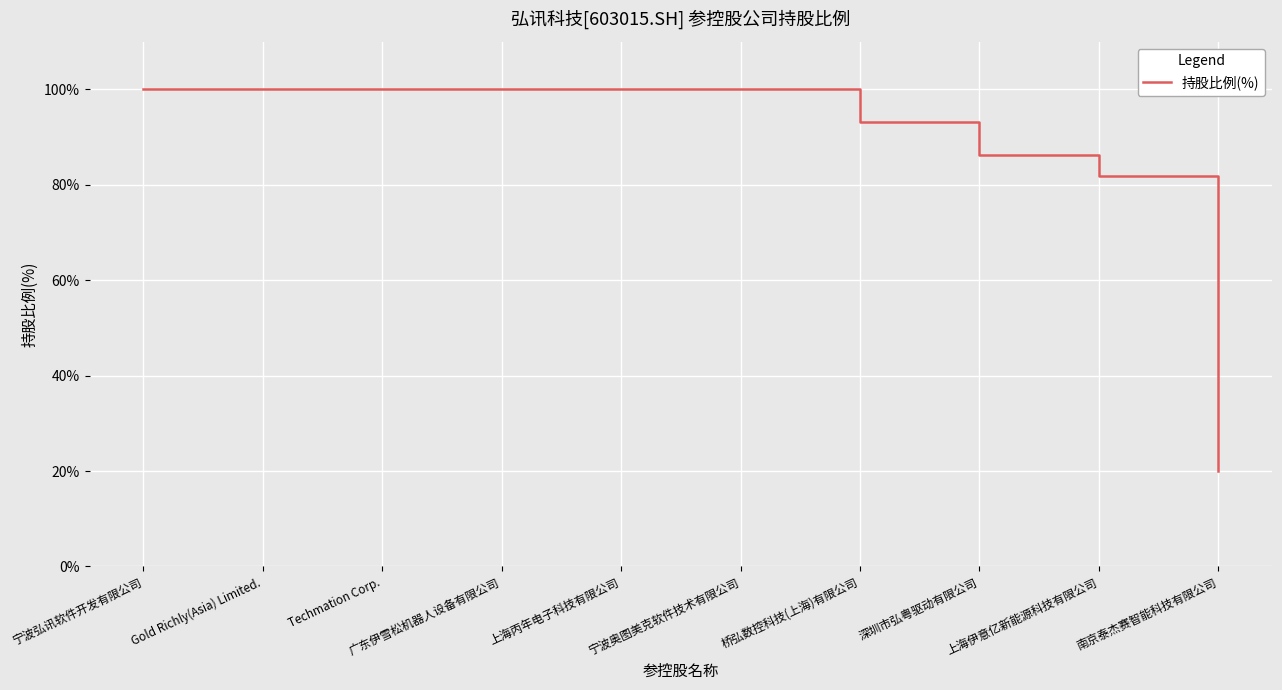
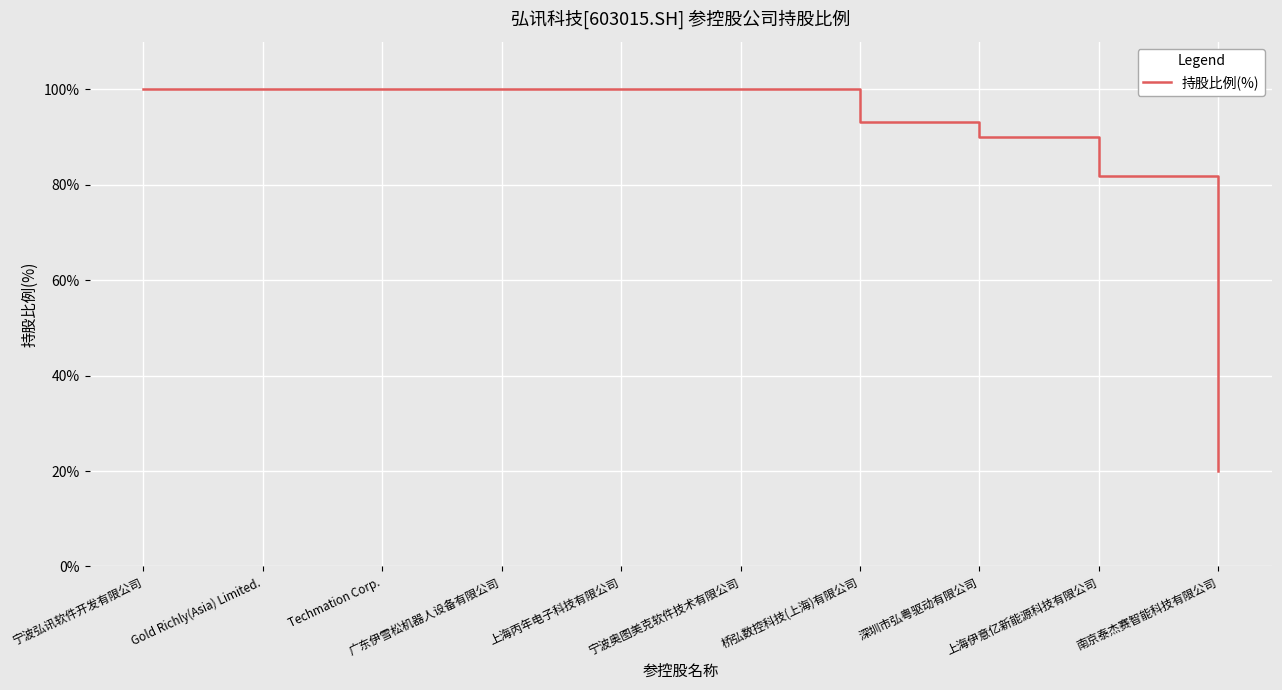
  {
    "宁波弘讯软件开发有限公司": "100%",
    "Gold Richly(Asia) Limited.": "100%",
    "Techmation Corp.": "100%",
    "广东伊雪松机器人设备有限公司": "100%",
    "上海丙年电子科技有限公司": "100%",
    "宁波奥图美克软件技术有限公司": "100%",
    "桥弘数控科技(上海)有限公司": "93%",
-   "深圳市弘粤驱动有限公司": "86%",
+   "深圳市弘粤驱动有限公司": "90%",
    "上海伊意亿新能源科技有限公司": "82%",
    "南京泰杰赛智能科技有限公司": "20%"
  }
